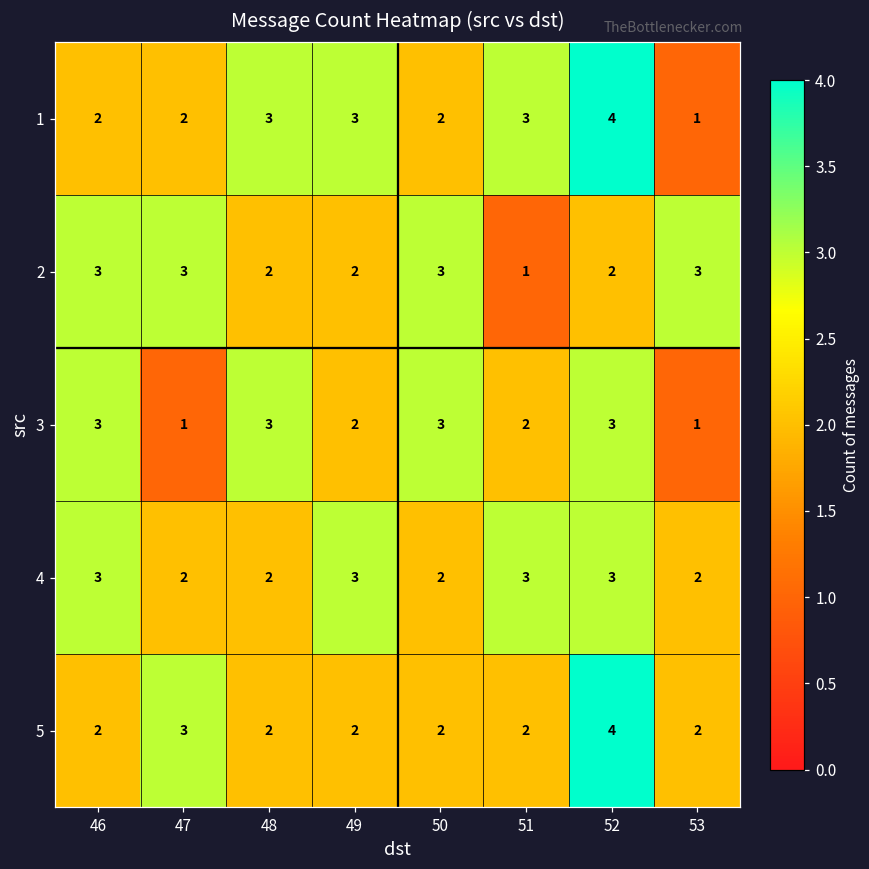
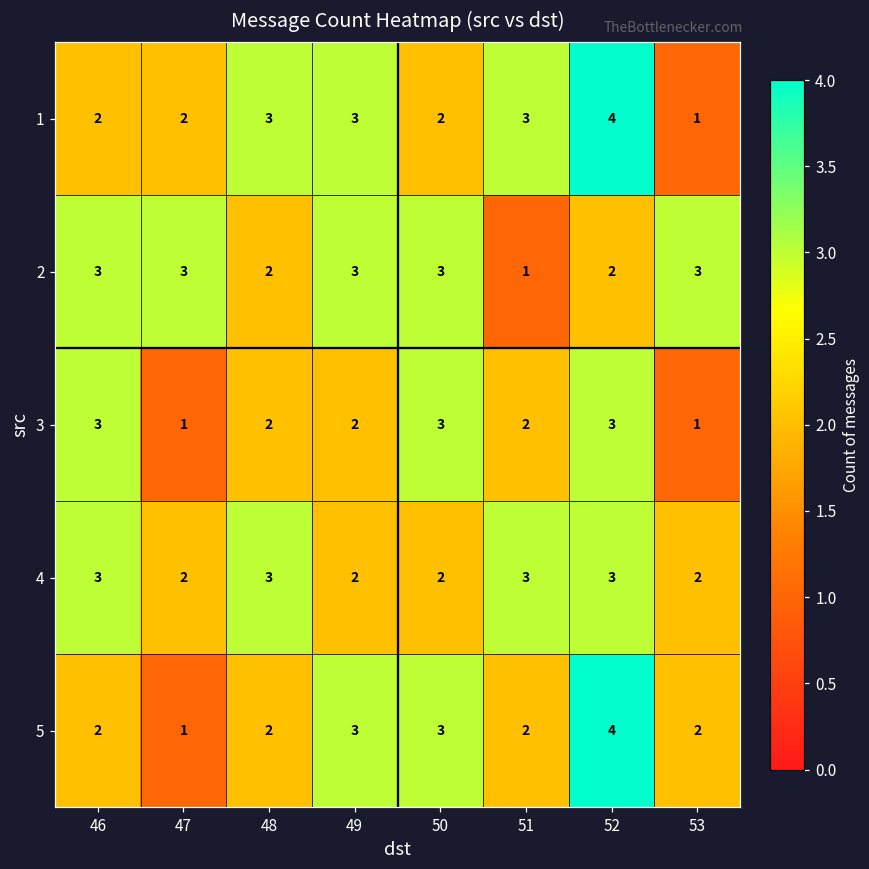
  {
    "1": {
      "46": 2,
      "47": 2,
      "48": 3,
      "49": 3,
      "50": 2,
      "51": 3,
      "52": 4,
      "53": 1
    },
    "2": {
      "46": 3,
      "47": 3,
      "48": 2,
-     "49": 2,
+     "49": 3,
      "50": 3,
      "51": 1,
      "52": 2,
      "53": 3
    },
    "3": {
      "46": 3,
      "47": 1,
-     "48": 3,
+     "48": 2,
      "49": 2,
      "50": 3,
      "51": 2,
      "52": 3,
      "53": 1
    },
    "4": {
      "46": 3,
      "47": 2,
-     "48": 2,
-     "49": 3,
+     "48": 3,
+     "49": 2,
      "50": 2,
      "51": 3,
      "52": 3,
      "53": 2
    },
    "5": {
      "46": 2,
-     "47": 3,
+     "47": 1,
      "48": 2,
-     "49": 2,
-     "50": 2,
+     "49": 3,
+     "50": 3,
      "51": 2,
      "52": 4,
      "53": 2
    }
  }
